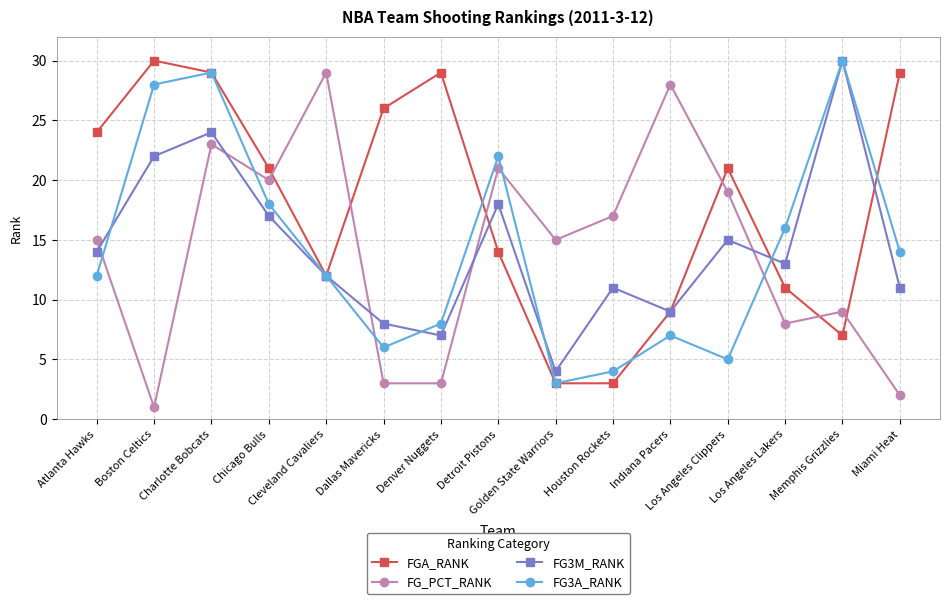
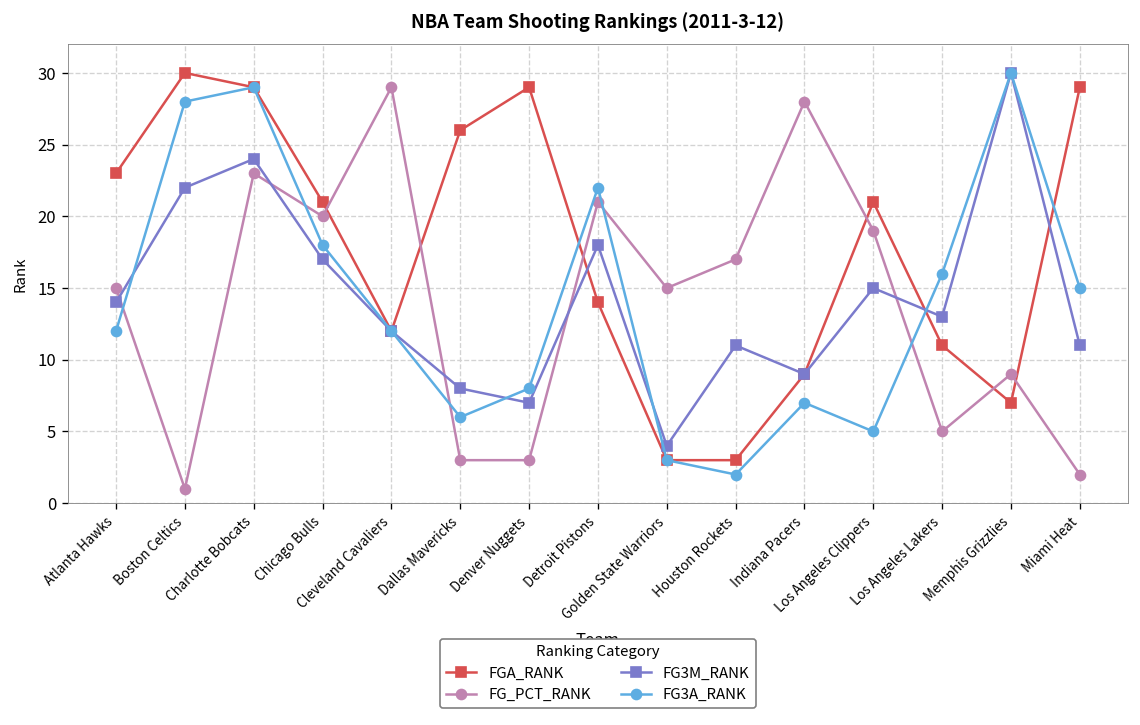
  {
    "FGA_RANK": {
-     "Atlanta Hawks": 24,
+     "Atlanta Hawks": 23,
      "Boston Celtics": 30,
      "Chicago Bulls": 21,
      "Dallas Mavericks": 26,
      "Denver Nuggets": 29,
      "Detroit Pistons": 14,
      "Houston Rockets": 3,
      "Los Angeles Clippers": 21,
      "Los Angeles Lakers": 11,
      "Memphis Grizzlies": 7,
      "Miami Heat": 29
    },
    "FG_PCT_RANK": {
      "Atlanta Hawks": 15,
      "Boston Celtics": 1,
      "Charlotte Bobcats": 23,
      "Chicago Bulls": 20,
      "Cleveland Cavaliers": 29,
      "Dallas Mavericks": 3,
      "Denver Nuggets": 3,
      "Detroit Pistons": 21,
      "Golden State Warriors": 15,
      "Houston Rockets": 17,
      "Indiana Pacers": 28,
      "Los Angeles Clippers": 19,
-     "Los Angeles Lakers": 8,
+     "Los Angeles Lakers": 5,
      "Memphis Grizzlies": 9,
      "Miami Heat": 2
    },
    "FG3M_RANK": {
      "Atlanta Hawks": 14,
      "Boston Celtics": 22,
      "Charlotte Bobcats": 24,
      "Chicago Bulls": 17,
      "Dallas Mavericks": 8,
      "Denver Nuggets": 7,
      "Detroit Pistons": 18,
      "Golden State Warriors": 4,
      "Houston Rockets": 11,
      "Los Angeles Clippers": 15,
      "Los Angeles Lakers": 13,
      "Miami Heat": 11
    },
    "FG3A_RANK": {
      "Atlanta Hawks": 12,
      "Boston Celtics": 28,
      "Chicago Bulls": 18,
      "Dallas Mavericks": 6,
      "Denver Nuggets": 8,
      "Detroit Pistons": 22,
-     "Houston Rockets": 4,
+     "Houston Rockets": 2,
      "Indiana Pacers": 7,
      "Los Angeles Clippers": 5,
      "Los Angeles Lakers": 16,
-     "Miami Heat": 14
+     "Miami Heat": 15
    }
  }
